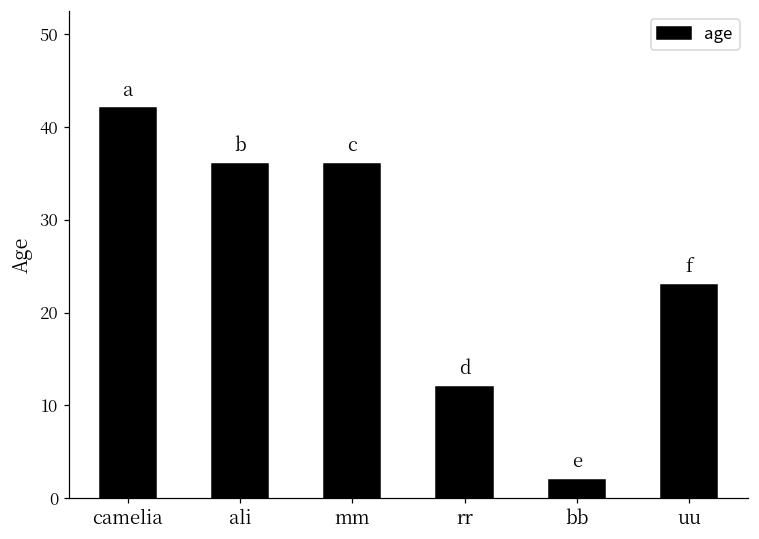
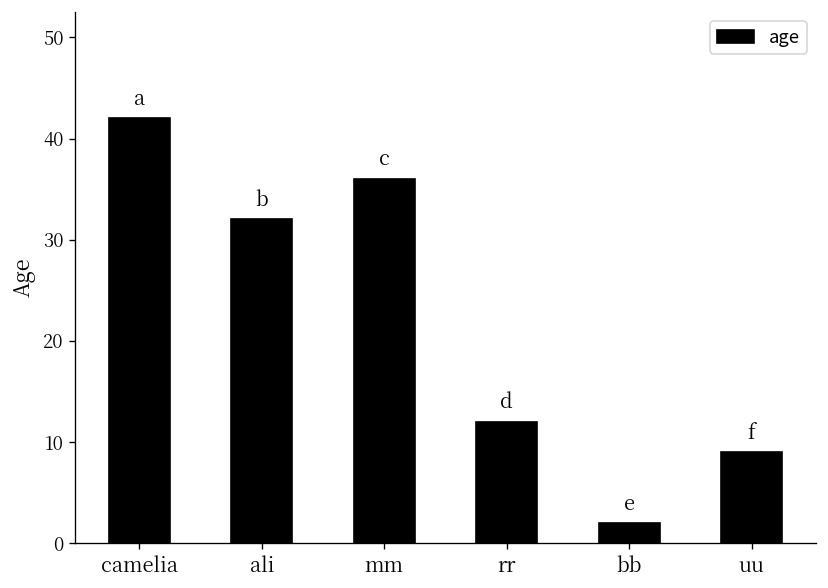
  {
    "camelia": 42,
-   "ali": 36,
+   "ali": 32,
    "mm": 36,
    "rr": 12,
    "bb": 2,
-   "uu": 23
+   "uu": 9
  }
